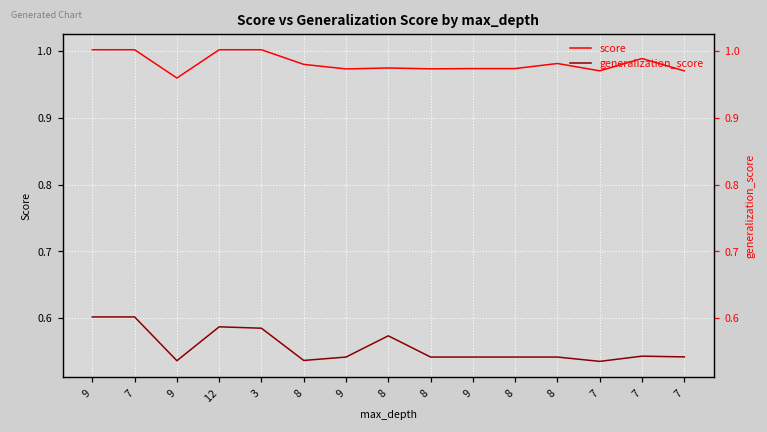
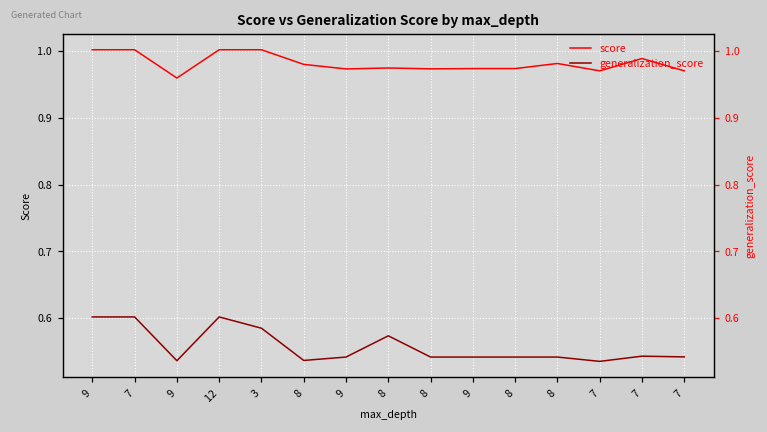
  {
    "score": {
      "12": 1.00,
      "3": 1.00
    },
    "generalization_score": {
-     "12": 0.59,
+     "12": 0.60,
      "3": 0.58
    }
  }
